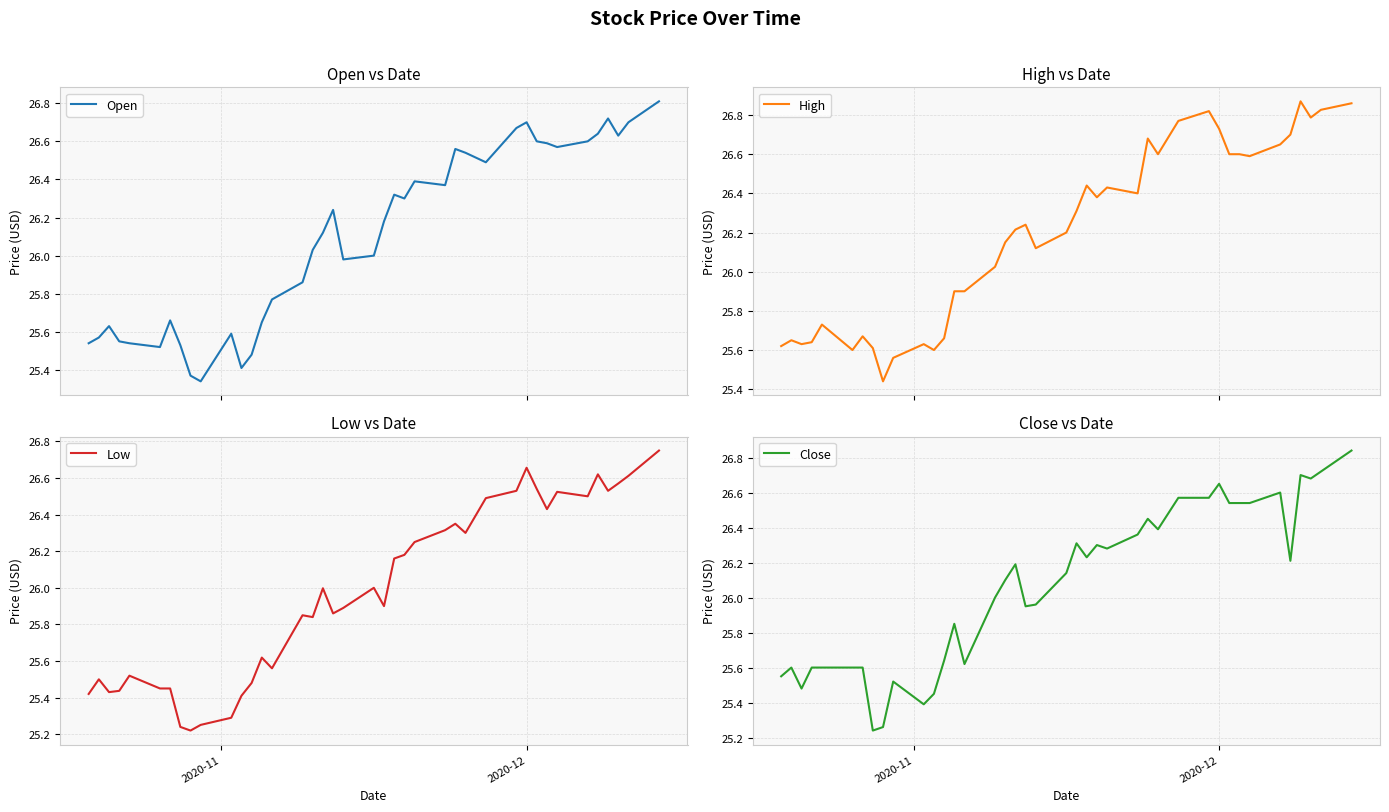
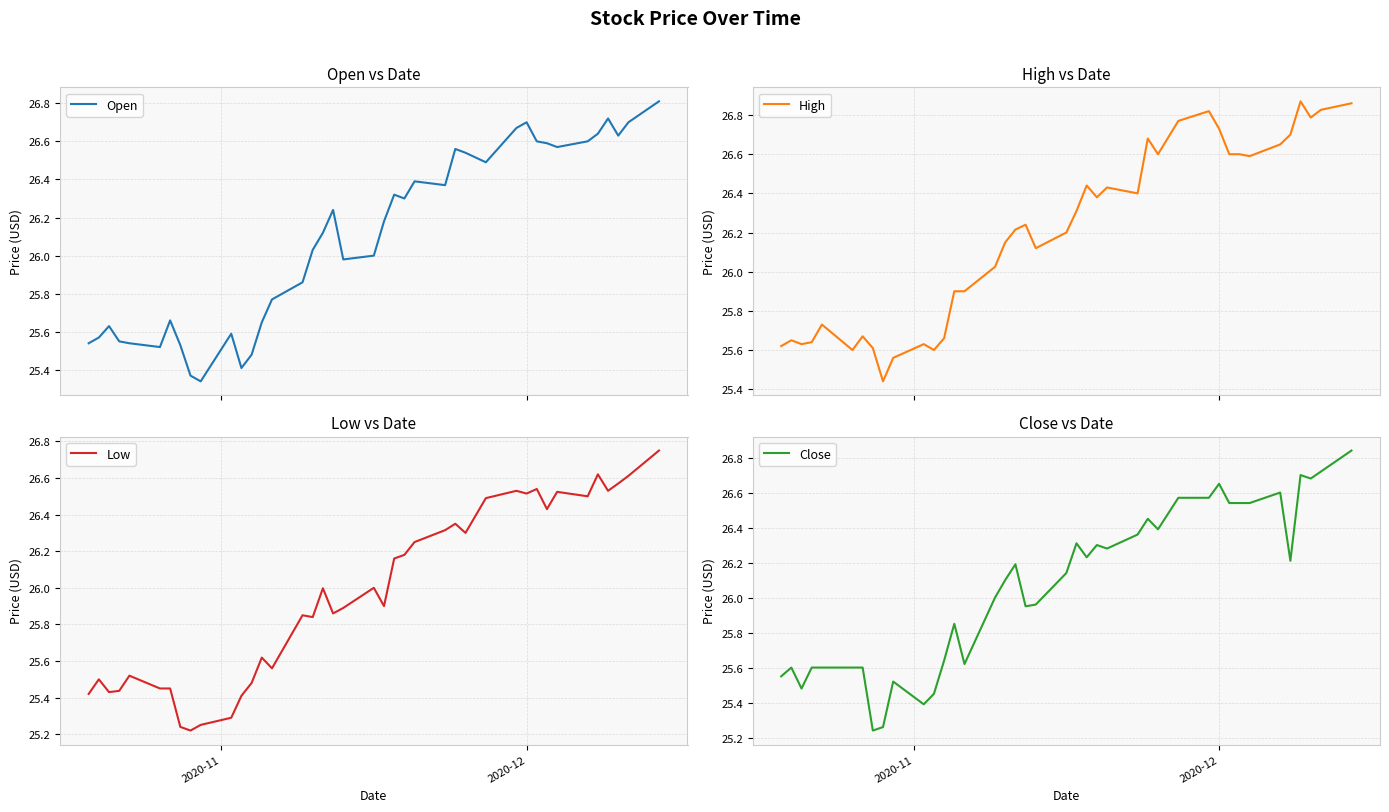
  {
    "Low vs Date": {
-     "2020-12": 26.66
+     "2020-12": 26.52
    },
    "Close vs Date": {
      "2020-12": 26.65
    }
  }
